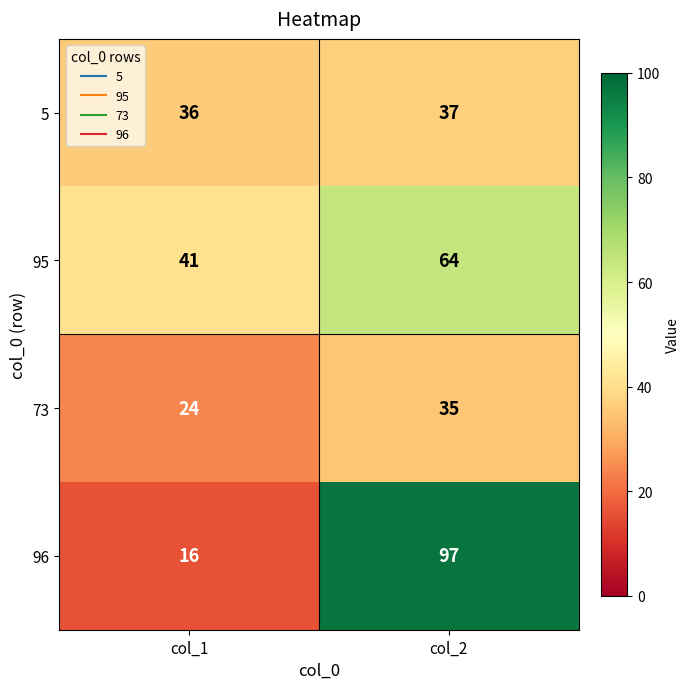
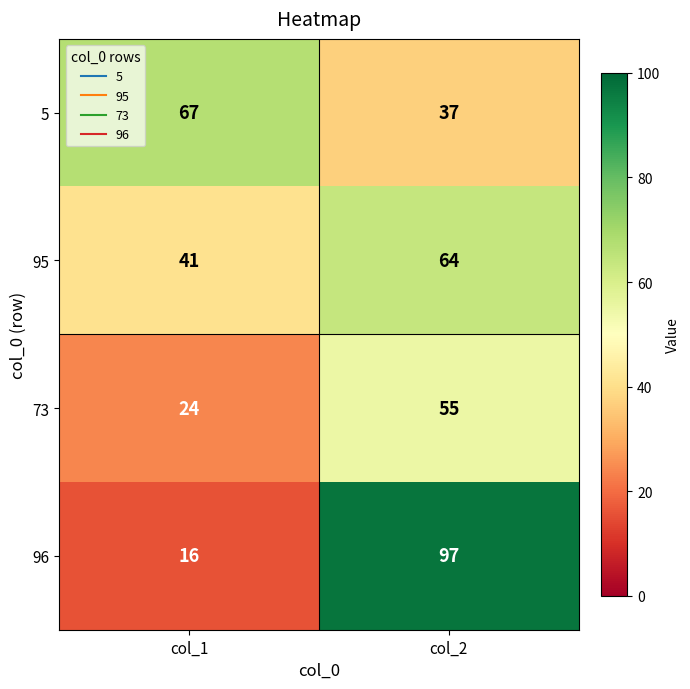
  {
    "5": {
-     "col_1": 36,
+     "col_1": 67,
      "col_2": 37
    },
    "95": {
      "col_1": 41,
      "col_2": 64
    },
    "73": {
      "col_1": 24,
-     "col_2": 35
+     "col_2": 55
    },
    "96": {
      "col_1": 16,
      "col_2": 97
    }
  }
